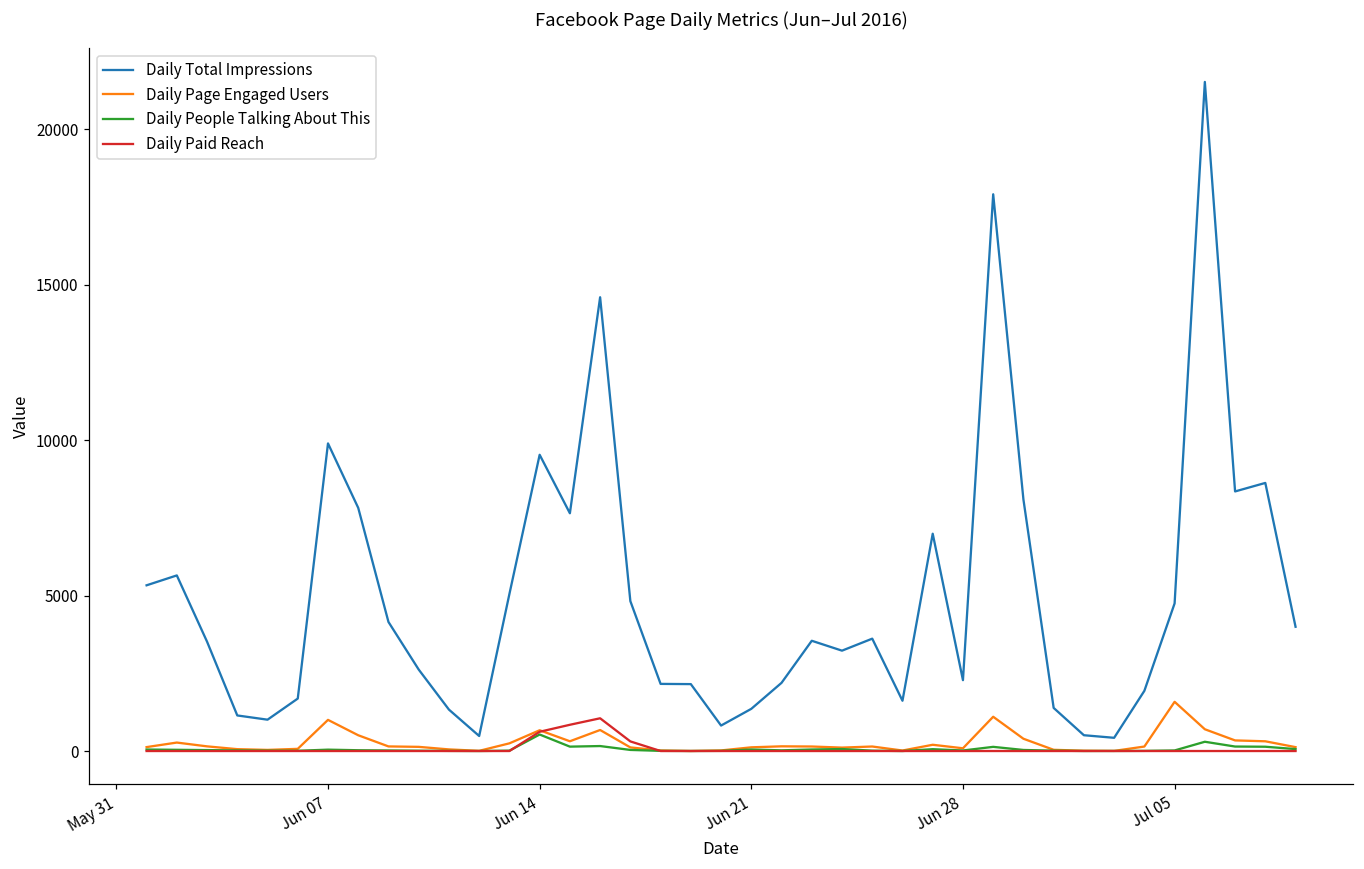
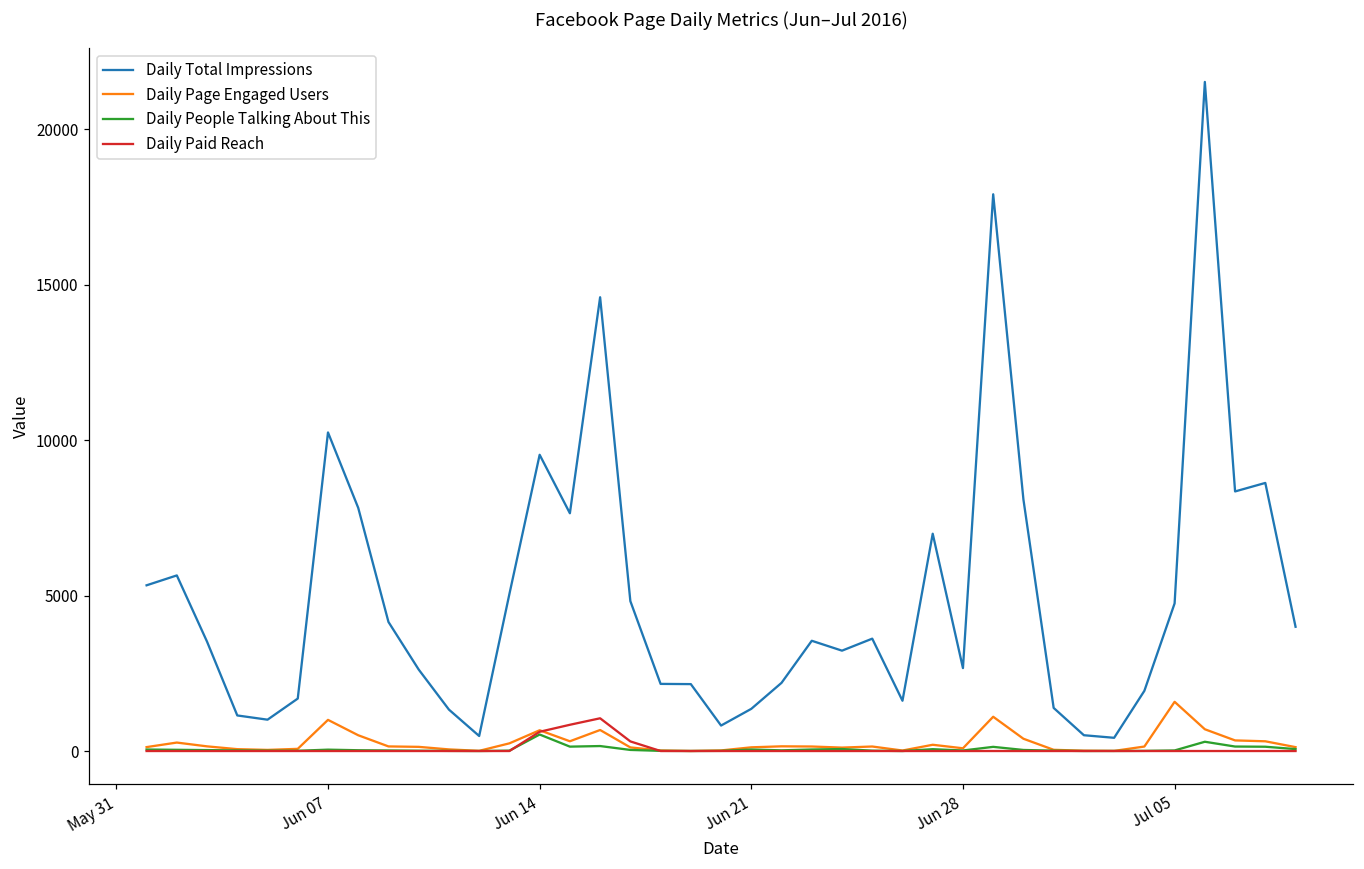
  {
    "Daily Total Impressions": {
-     "Jun 07": 9900,
+     "Jun 07": 10200,
      "Jun 14": 9500,
      "Jun 21": 1400,
-     "Jun 28": 2300,
+     "Jun 28": 2700,
      "Jul 05": 4700
    },
    "Daily Page Engaged Users": {
      "Jun 07": 1000,
      "Jul 05": 1600
    }
  }
